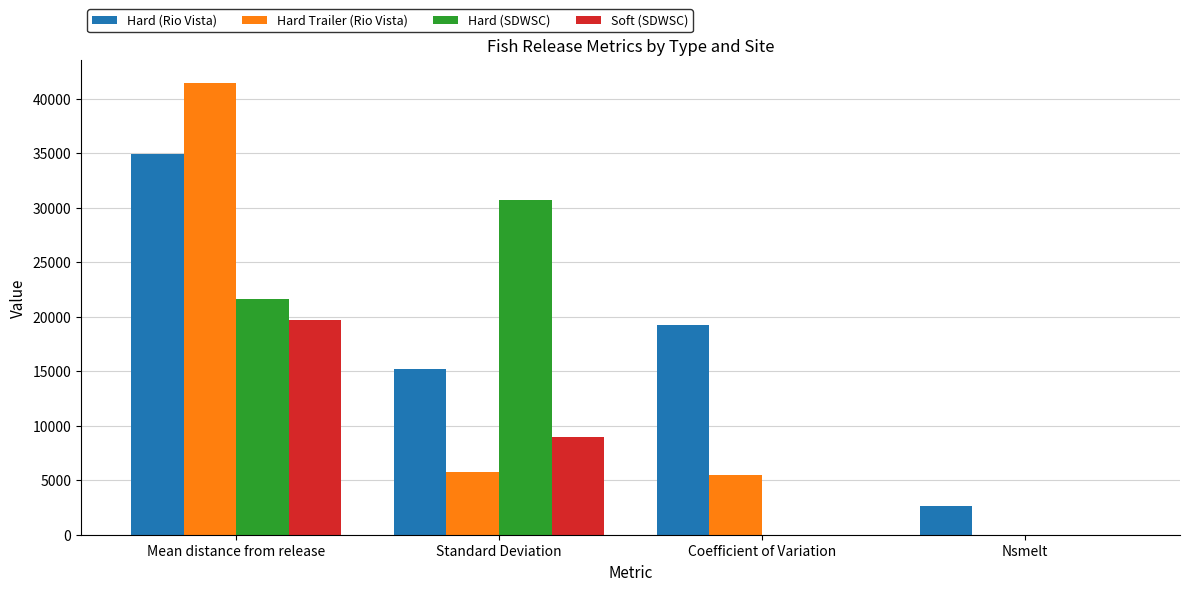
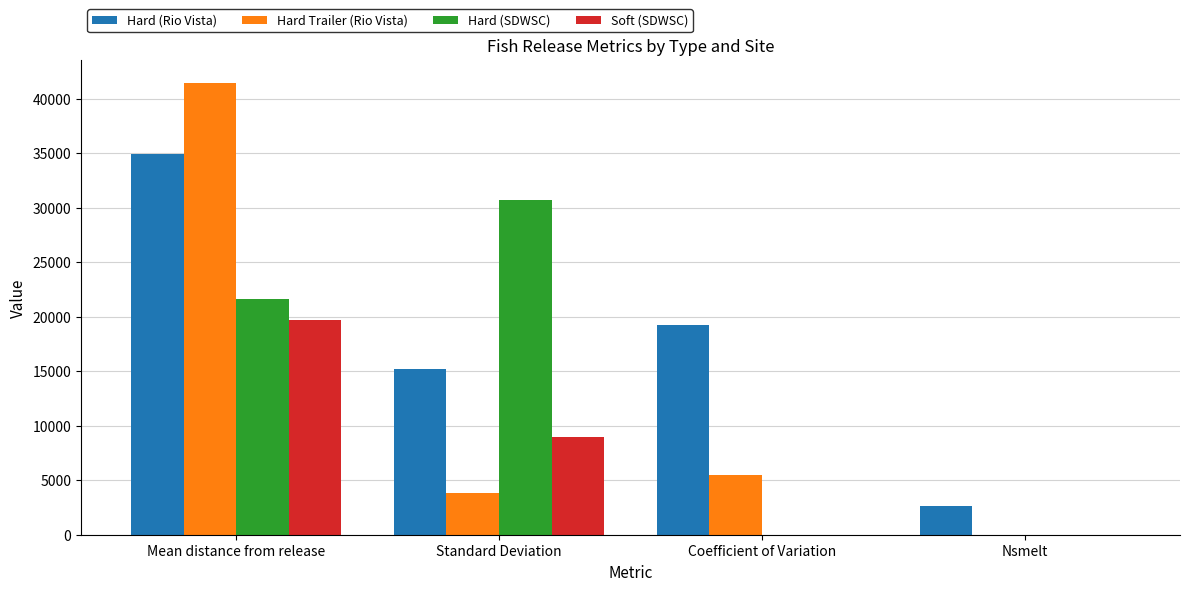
  {
    "Hard (Rio Vista)": {
      "Mean distance from release": 35000,
      "Standard Deviation": 15200,
      "Coefficient of Variation": 19200,
      "Nsmelt": 2700
    },
    "Hard Trailer (Rio Vista)": {
      "Mean distance from release": 41500,
-     "Standard Deviation": 5800,
+     "Standard Deviation": 3800,
      "Coefficient of Variation": 5500
    },
    "Hard (SDWSC)": {
      "Mean distance from release": 21600,
      "Standard Deviation": 30700
    },
    "Soft (SDWSC)": {
      "Mean distance from release": 19700,
      "Standard Deviation": 8900
    }
  }
